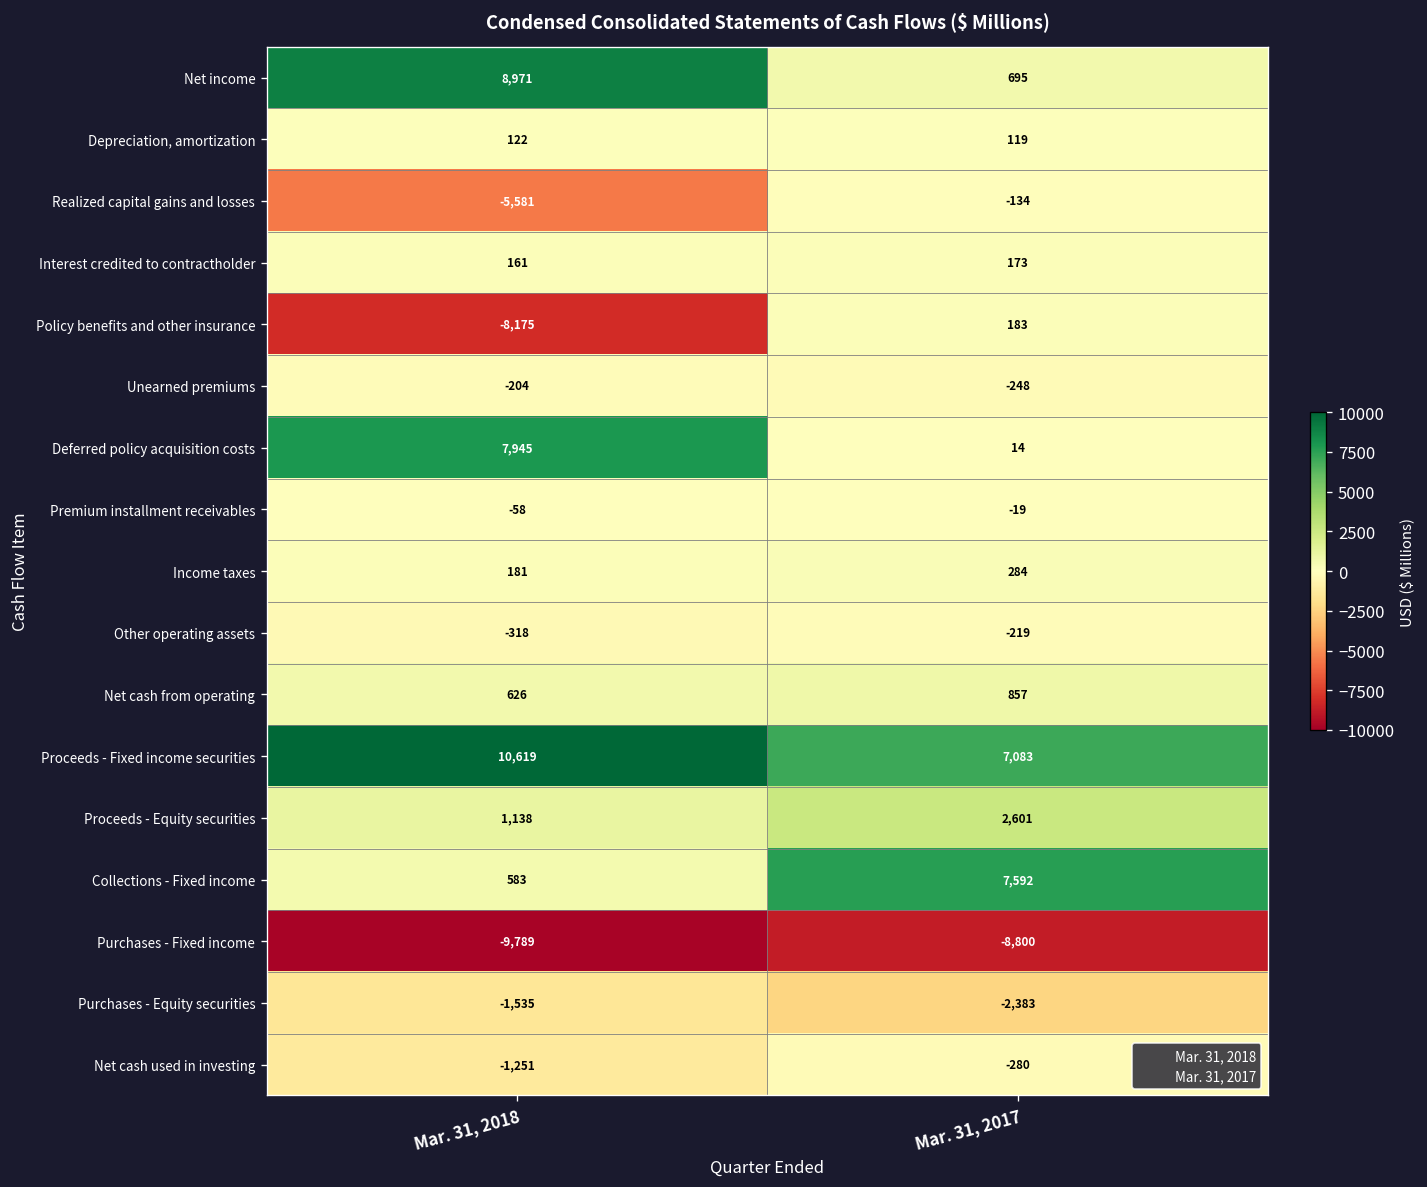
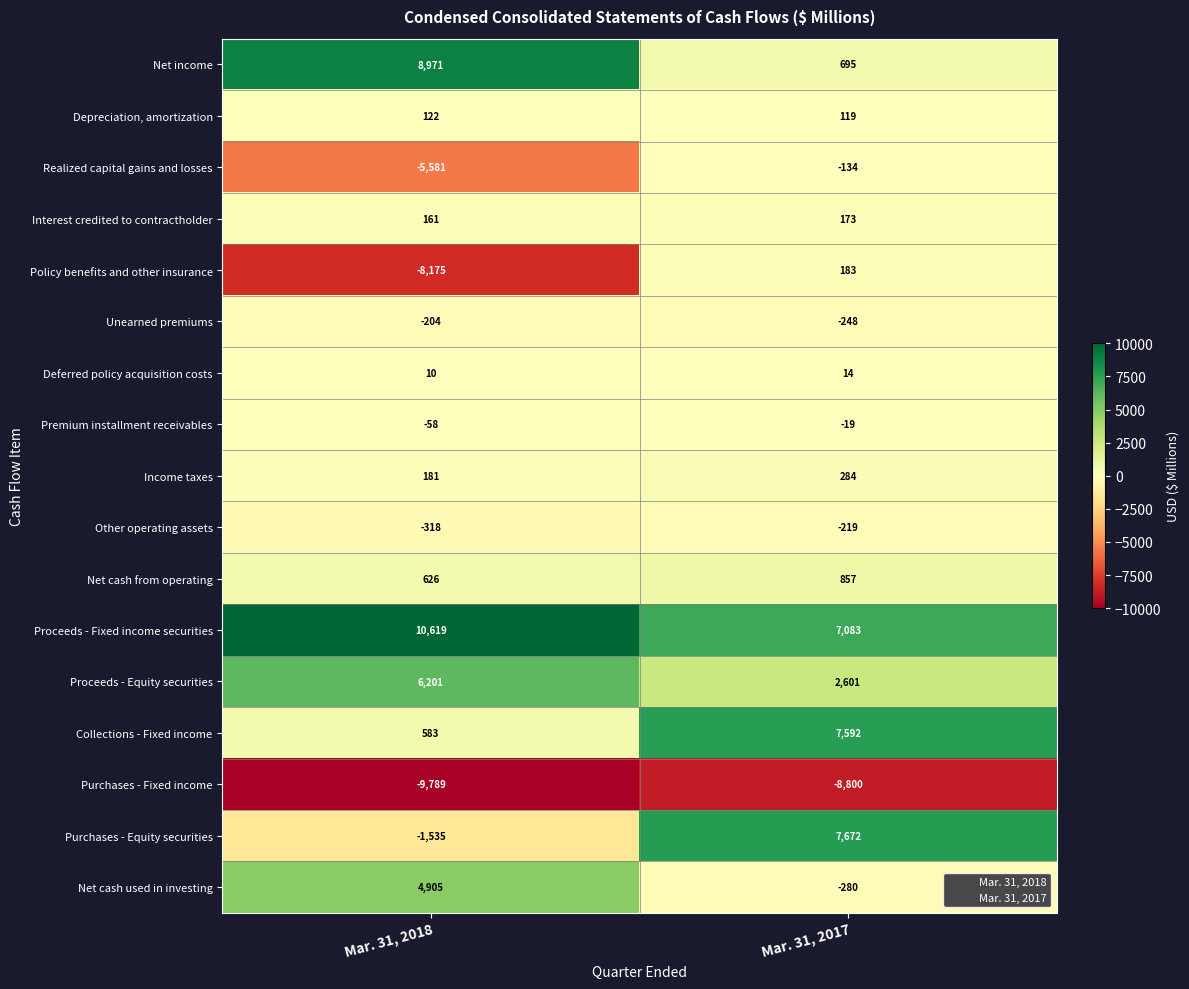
  {
    "Net income": {
      "Mar. 31, 2018": "8,971",
      "Mar. 31, 2017": "695"
    },
    "Depreciation, amortization": {
      "Mar. 31, 2018": "122",
      "Mar. 31, 2017": "119"
    },
    "Realized capital gains and losses": {
      "Mar. 31, 2018": "-5,581",
      "Mar. 31, 2017": "-134"
    },
    "Interest credited to contractholder": {
      "Mar. 31, 2018": "161",
      "Mar. 31, 2017": "173"
    },
    "Policy benefits and other insurance": {
      "Mar. 31, 2018": "-8,175",
      "Mar. 31, 2017": "183"
    },
    "Unearned premiums": {
      "Mar. 31, 2018": "-204",
      "Mar. 31, 2017": "-248"
    },
    "Deferred policy acquisition costs": {
-     "Mar. 31, 2018": "7,945",
+     "Mar. 31, 2018": "10",
      "Mar. 31, 2017": "14"
    },
    "Premium installment receivables": {
      "Mar. 31, 2018": "-58",
      "Mar. 31, 2017": "-19"
    },
    "Income taxes": {
      "Mar. 31, 2018": "181",
      "Mar. 31, 2017": "284"
    },
    "Other operating assets": {
      "Mar. 31, 2018": "-318",
      "Mar. 31, 2017": "-219"
    },
    "Net cash from operating": {
      "Mar. 31, 2018": "626",
      "Mar. 31, 2017": "857"
    },
    "Proceeds - Fixed income securities": {
      "Mar. 31, 2018": "10,619",
      "Mar. 31, 2017": "7,083"
    },
    "Proceeds - Equity securities": {
-     "Mar. 31, 2018": "1,138",
+     "Mar. 31, 2018": "6,201",
      "Mar. 31, 2017": "2,601"
    },
    "Collections - Fixed income": {
      "Mar. 31, 2018": "583",
      "Mar. 31, 2017": "7,592"
    },
    "Purchases - Fixed income": {
      "Mar. 31, 2018": "-9,789",
      "Mar. 31, 2017": "-8,800"
    },
    "Purchases - Equity securities": {
      "Mar. 31, 2018": "-1,535",
-     "Mar. 31, 2017": "-2,383"
+     "Mar. 31, 2017": "7,672"
    },
    "Net cash used in investing": {
-     "Mar. 31, 2018": "-1,251",
+     "Mar. 31, 2018": "4,905",
      "Mar. 31, 2017": "-280"
    }
  }
